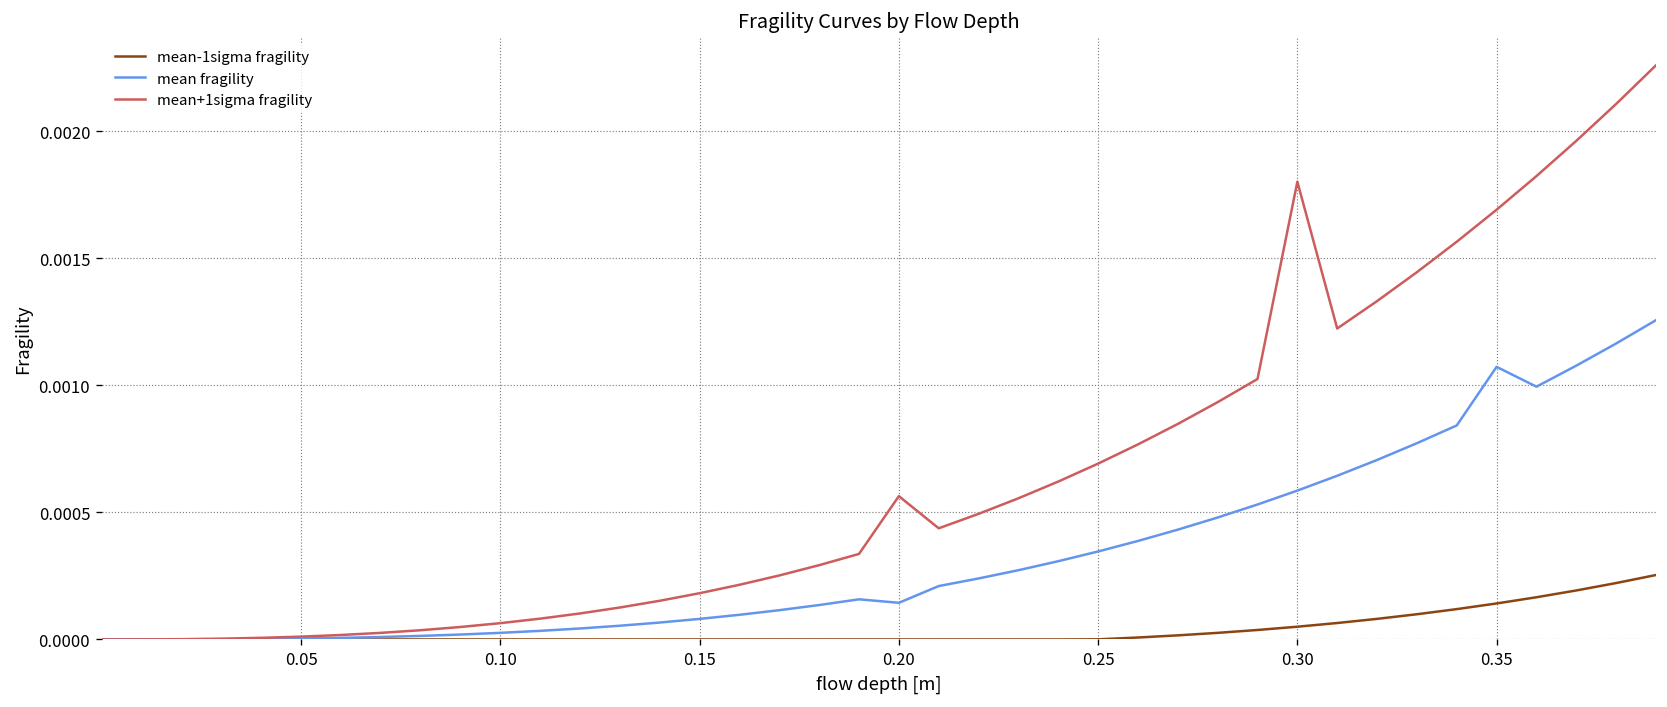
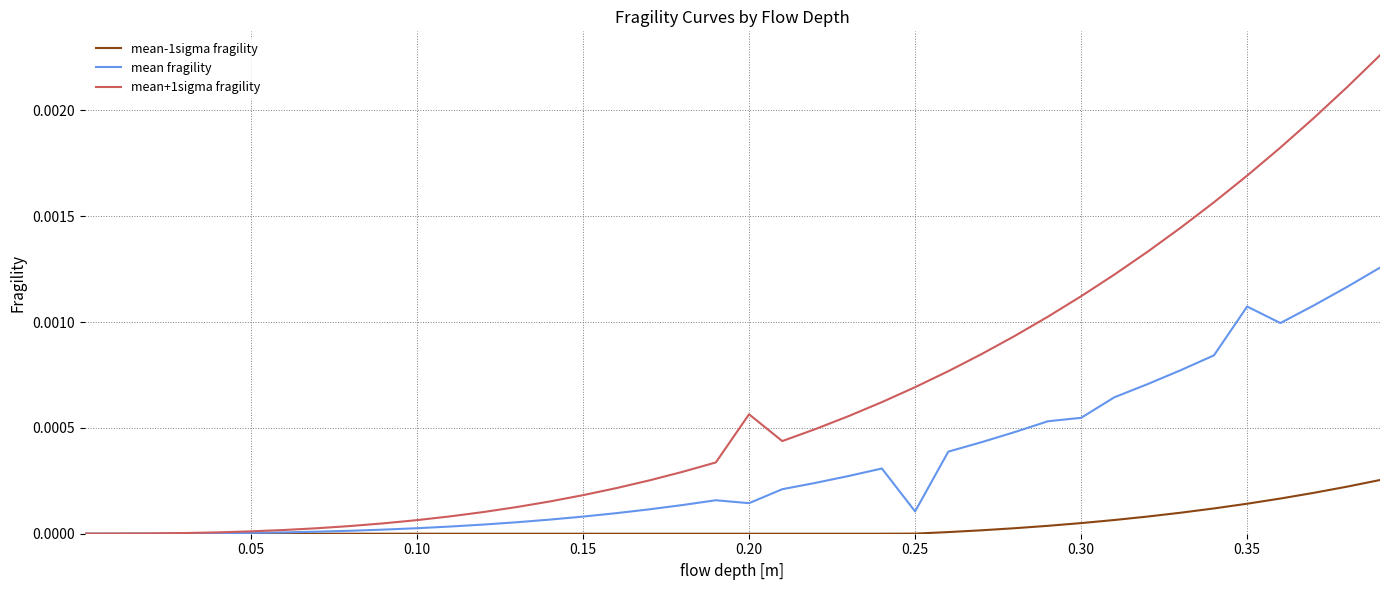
  {
    "mean-1sigma fragility": {
      "0.10": 0.00000,
      "0.15": 0.00000,
      "0.20": 0.00000,
      "0.25": 0.00000,
      "0.30": 0.00005,
      "0.35": 0.00014
    },
    "mean fragility": {
      "0.10": 0.00003,
      "0.15": 0.00008,
      "0.20": 0.00014,
-     "0.25": 0.00035,
-     "0.30": 0.00059,
+     "0.25": 0.00011,
+     "0.30": 0.00055,
      "0.35": 0.00107
    },
    "mean+1sigma fragility": {
      "0.10": 0.00006,
      "0.15": 0.00018,
      "0.20": 0.00056,
      "0.25": 0.00069,
-     "0.30": 0.00180,
+     "0.30": 0.00112,
      "0.35": 0.00169
    }
  }
